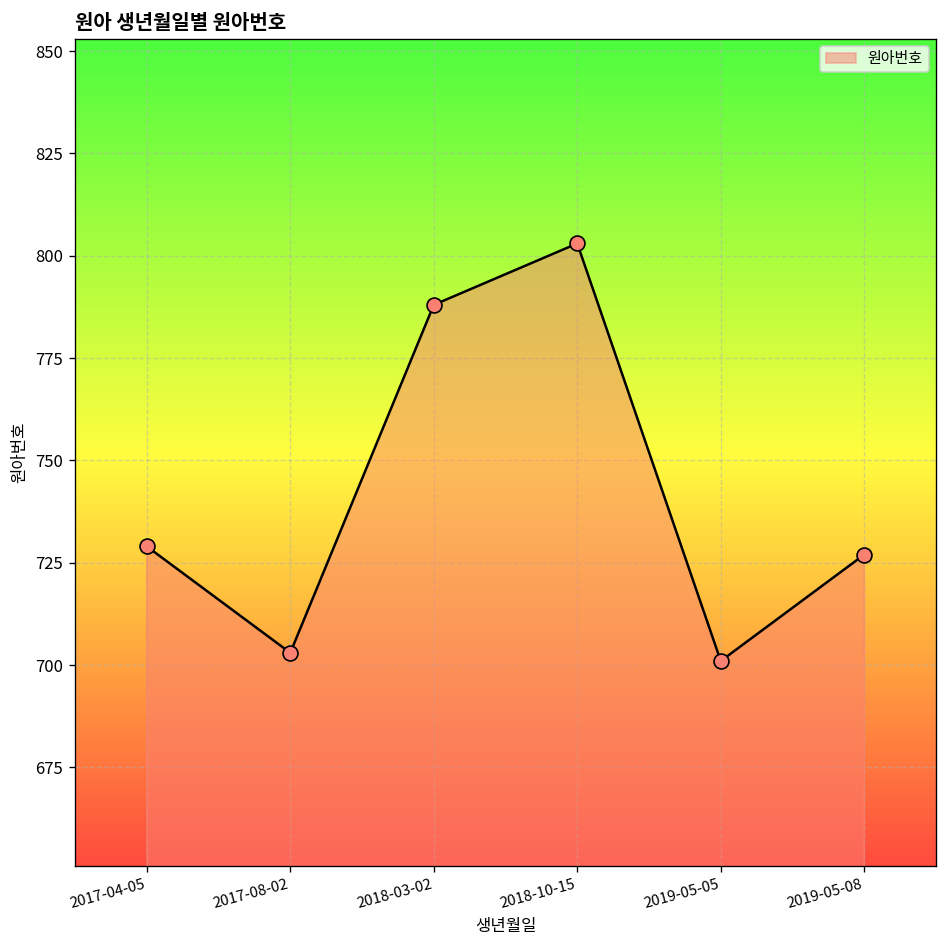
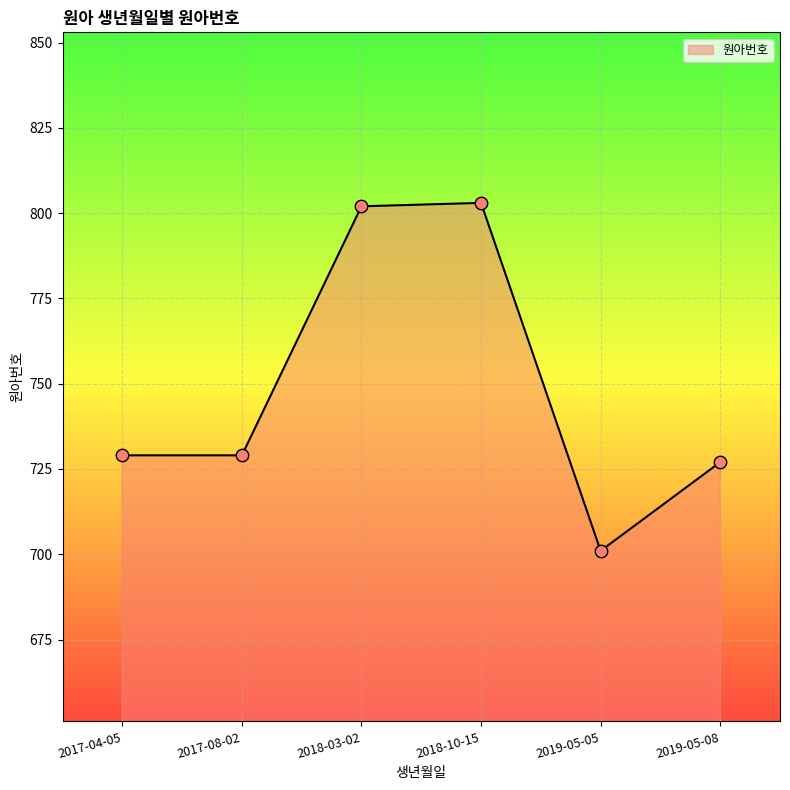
  {
    "2017-04-05": 729,
-   "2017-08-02": 703,
-   "2018-03-02": 788,
+   "2017-08-02": 729,
+   "2018-03-02": 802,
    "2018-10-15": 803,
    "2019-05-05": 701,
    "2019-05-08": 727
  }
